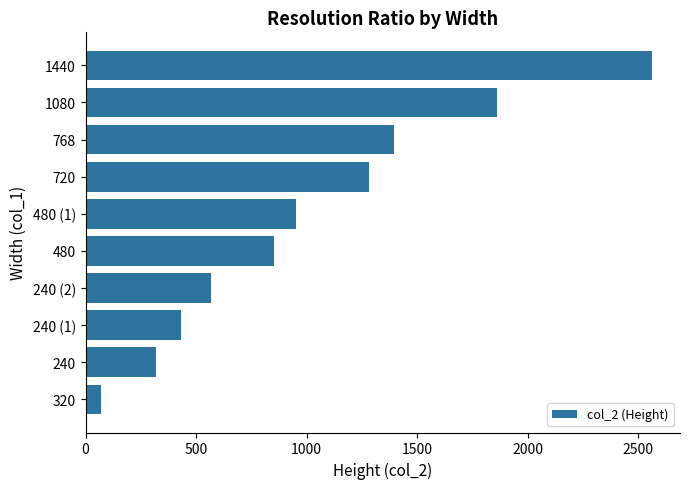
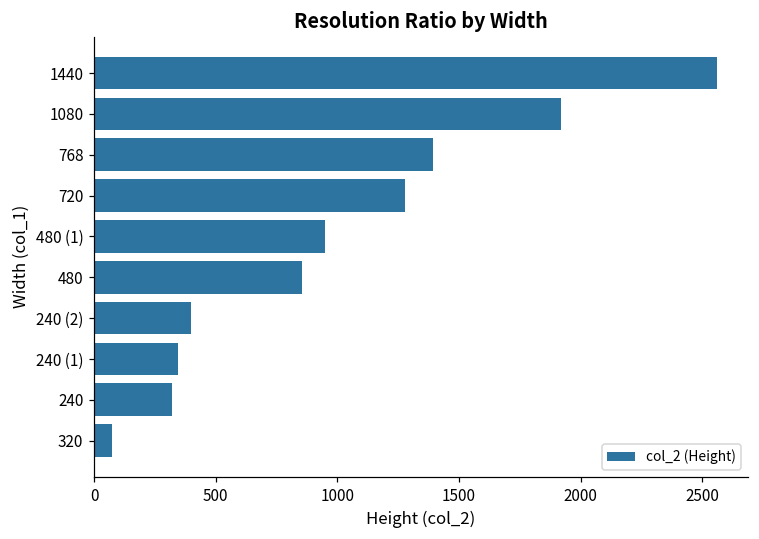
  {
    "1440": 2560,
-   "1080": 1860,
+   "1080": 1920,
    "768": 1400,
    "720": 1280,
    "480 (1)": 950,
    "480": 850,
-   "240 (2)": 570,
-   "240 (1)": 430,
+   "240 (2)": 400,
+   "240 (1)": 340,
    "240": 320,
    "320": 70
  }
